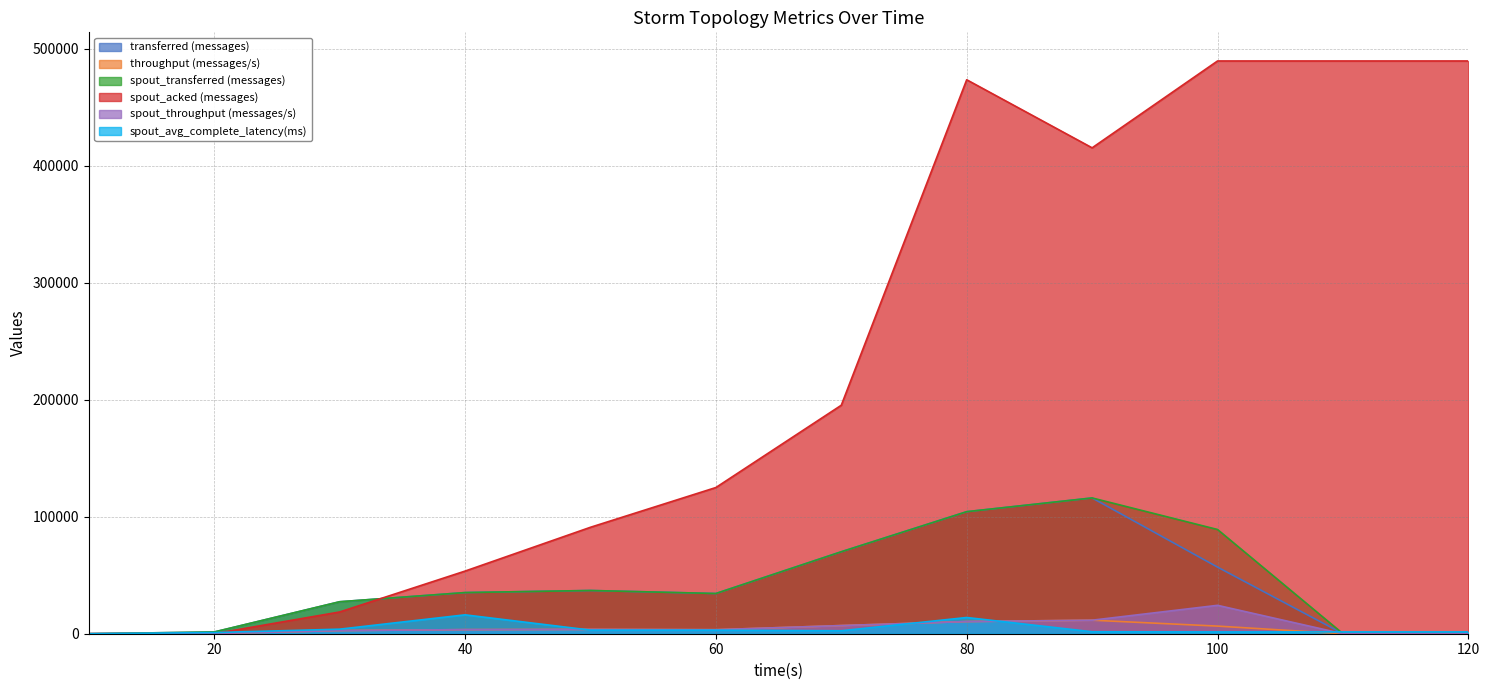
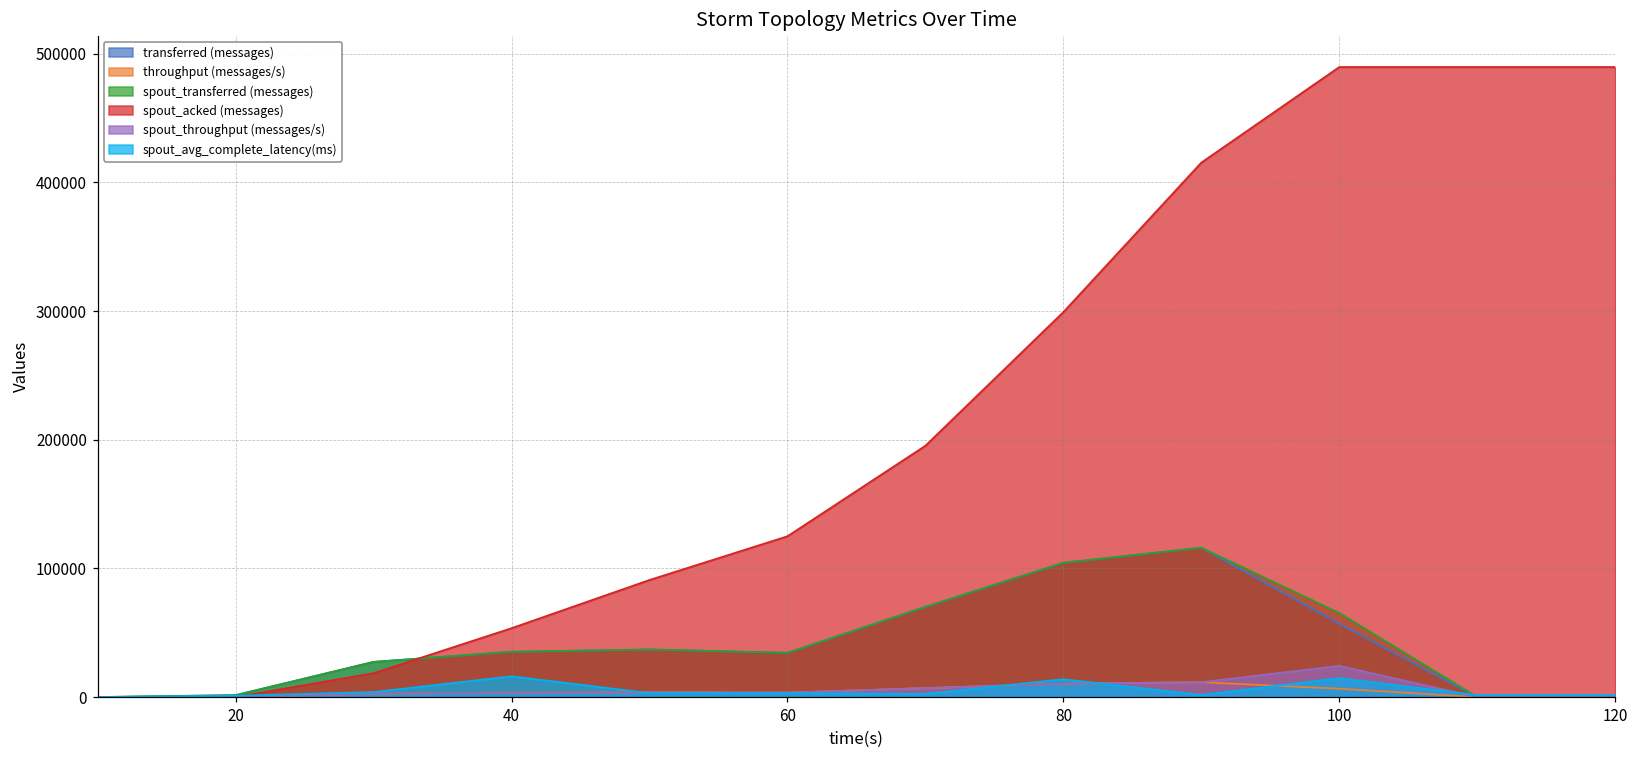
  {
    "transferred (messages)": {
      "100": 57000
    },
    "throughput (messages/s)": {
      "100": 7000
    },
    "spout_transferred (messages)": {
-     "100": 89000
+     "100": 65000
    },
    "spout_acked (messages)": {
      "40": 54000,
      "60": 125000,
-     "80": 474000,
+     "80": 299000,
      "100": 490000,
      "120": 490000
    },
    "spout_throughput (messages/s)": {
      "100": 24000
    },
    "spout_avg_complete_latency(ms)": {
      "40": 16000,
      "80": 14000,
-     "100": 2000
+     "100": 15000
    }
  }
